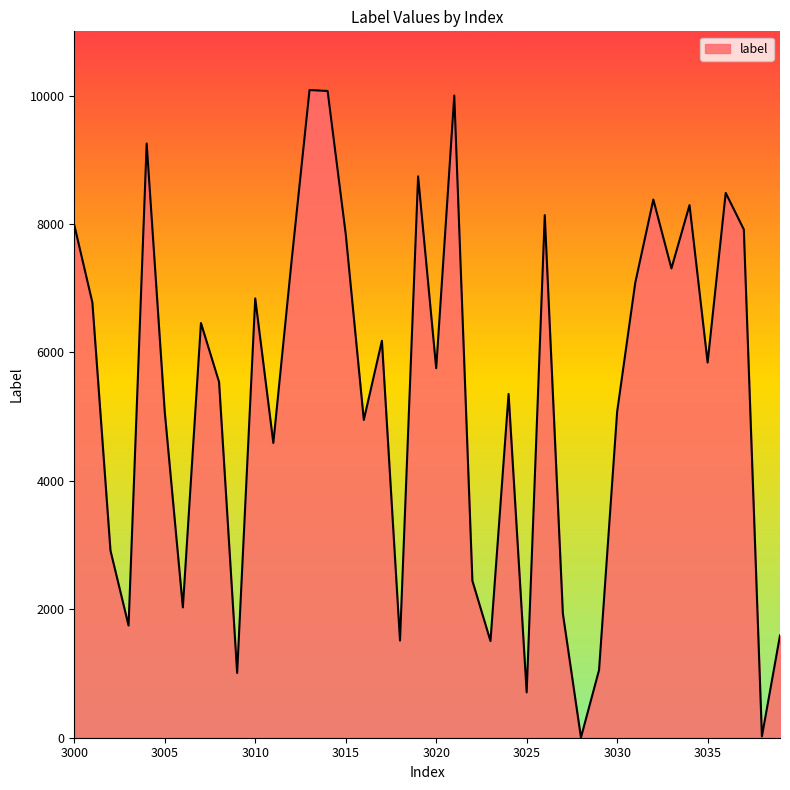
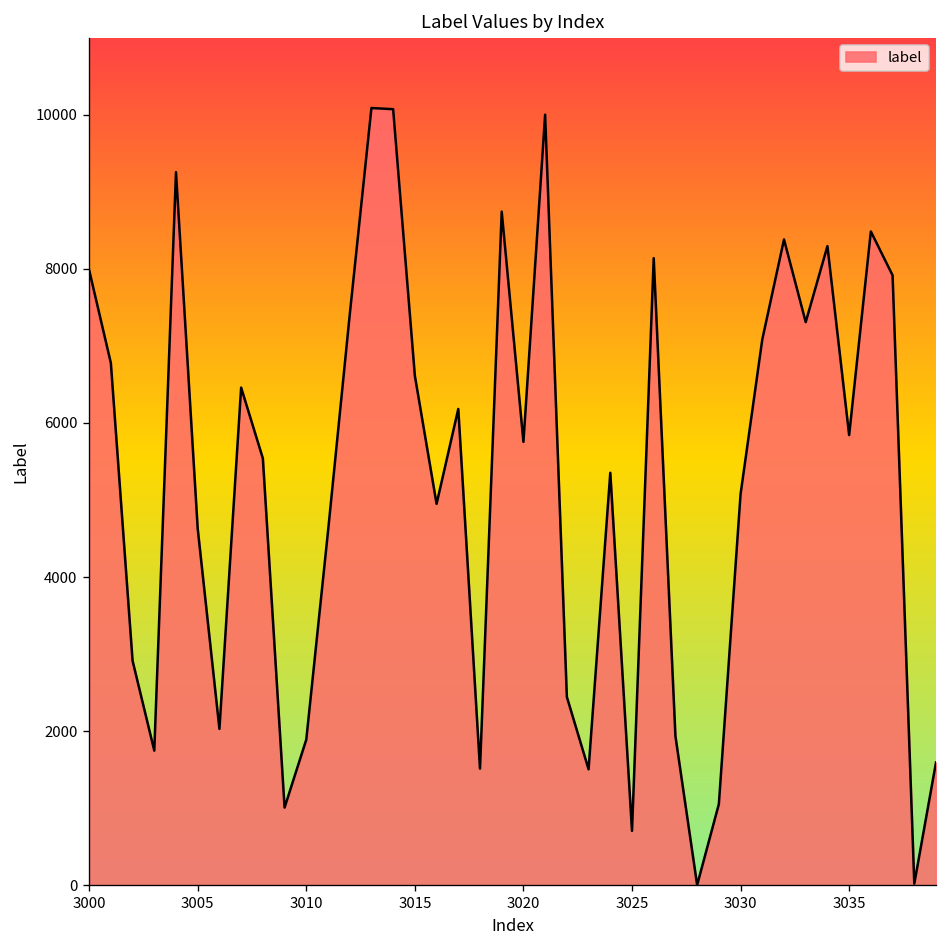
  {
    "3000": 8000,
-   "3005": 5100,
-   "3010": 6800,
-   "3015": 7800,
+   "3005": 4600,
+   "3010": 1900,
+   "3015": 6600,
    "3020": 5800,
    "3025": 700,
    "3030": 5100,
    "3035": 5800
  }
